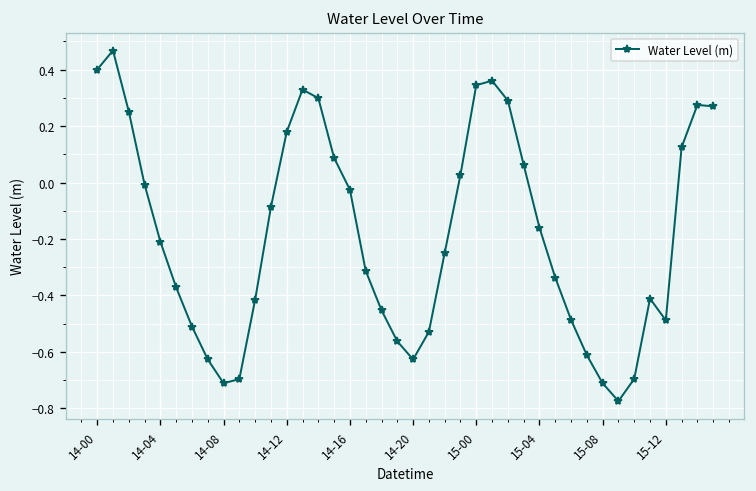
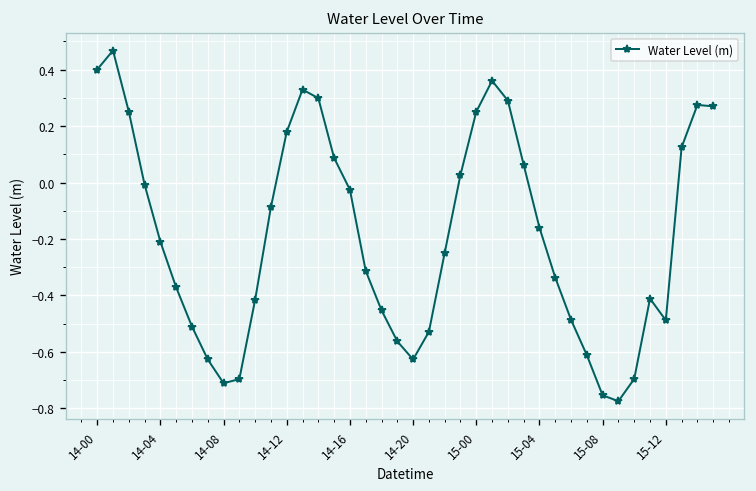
  {
    "14-00": 0.40,
    "14-04": -0.21,
    "14-08": -0.71,
    "14-12": 0.18,
    "14-16": -0.03,
    "14-20": -0.63,
-   "15-00": 0.34,
+   "15-00": 0.25,
    "15-04": -0.16,
-   "15-08": -0.71,
+   "15-08": -0.75,
    "15-12": -0.49
  }
